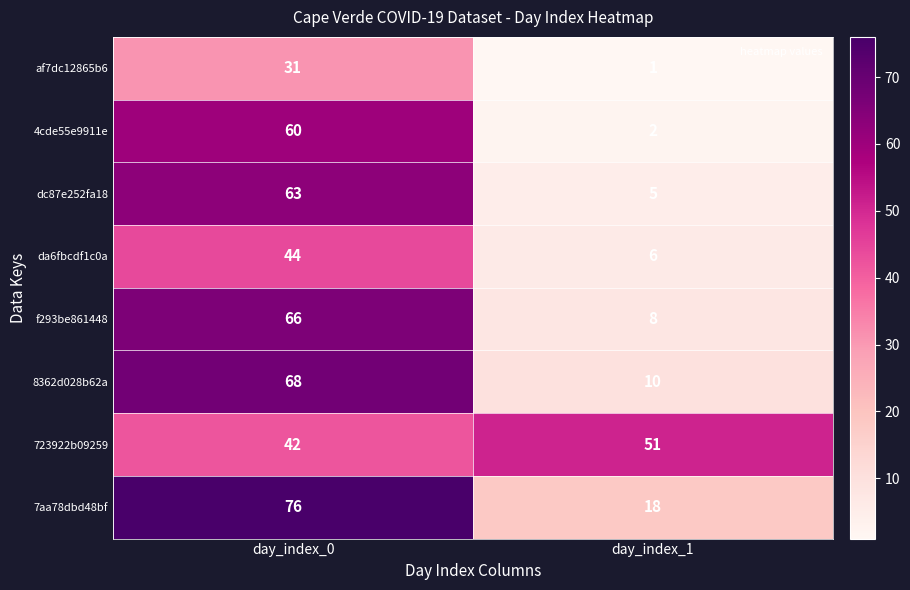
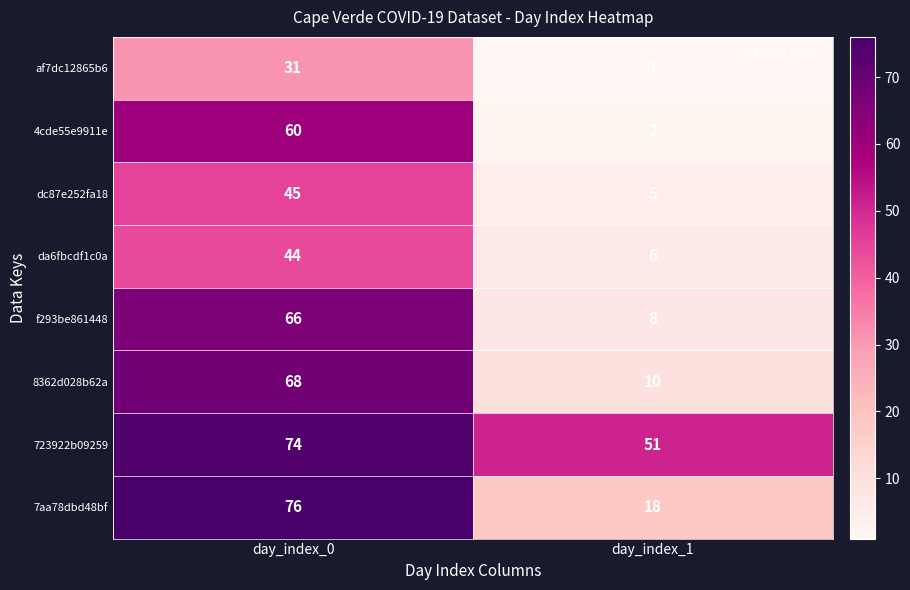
  {
    "af7dc12865b6": {
      "day_index_0": 31
    },
    "4cde55e9911e": {
      "day_index_0": 60
    },
    "dc87e252fa18": {
-     "day_index_0": 63
+     "day_index_0": 45
    },
    "da6fbcdf1c0a": {
      "day_index_0": 44
    },
    "f293be861448": {
      "day_index_0": 66
    },
    "8362d028b62a": {
      "day_index_0": 68
    },
    "723922b09259": {
-     "day_index_0": 42,
+     "day_index_0": 74,
      "day_index_1": 51
    },
    "7aa78dbd48bf": {
      "day_index_0": 76,
      "day_index_1": 18
    }
  }
